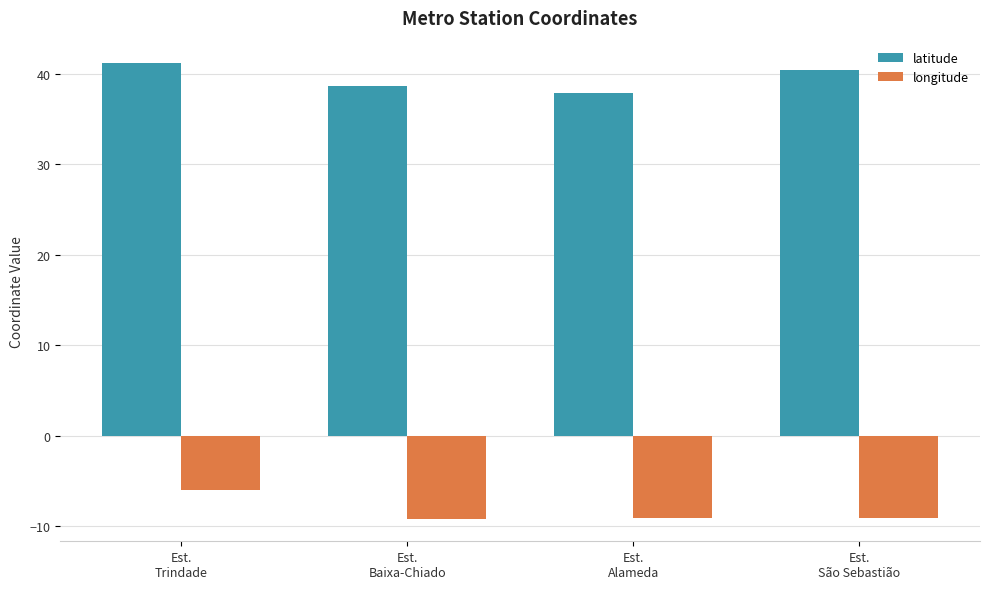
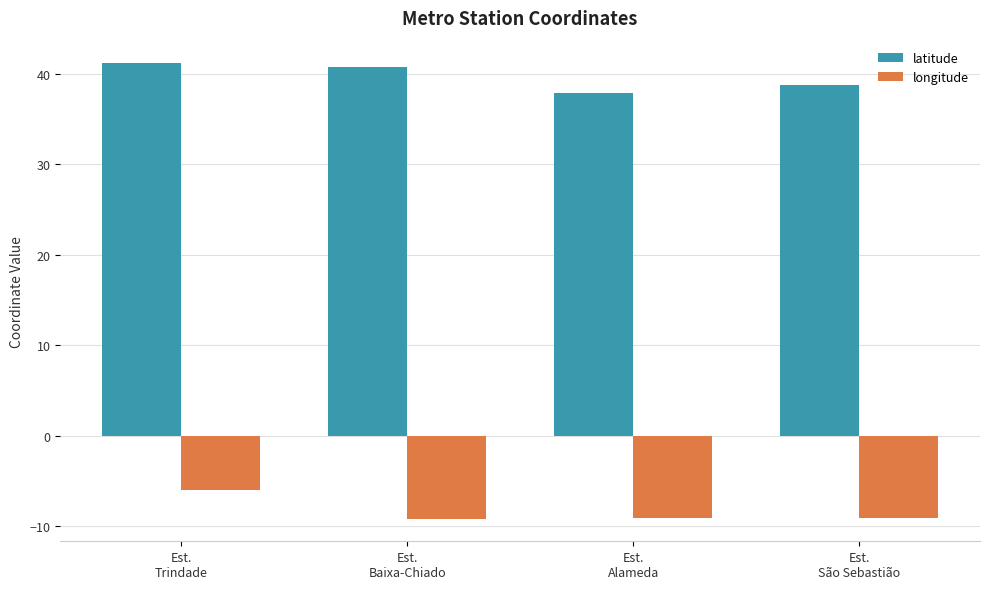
  {
    "latitude": {
      "Est. Trindade": 41,
-     "Est. Baixa-Chiado": 39,
+     "Est. Baixa-Chiado": 41,
      "Est. Alameda": 38,
-     "Est. São Sebastião": 40
+     "Est. São Sebastião": 39
    },
    "longitude": {
      "Est. Trindade": -6,
      "Est. Baixa-Chiado": -9,
      "Est. Alameda": -9,
      "Est. São Sebastião": -9
    }
  }
